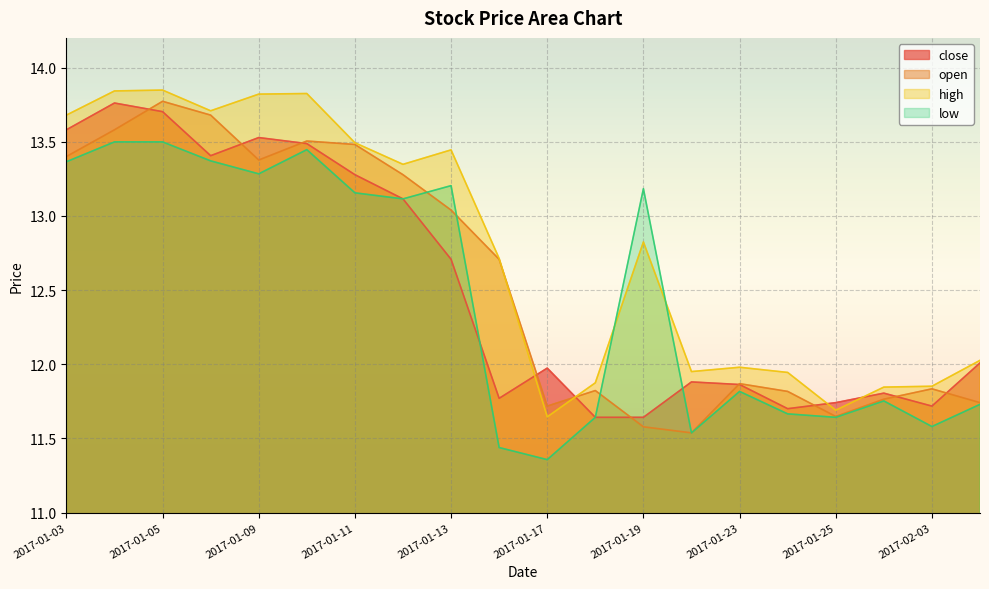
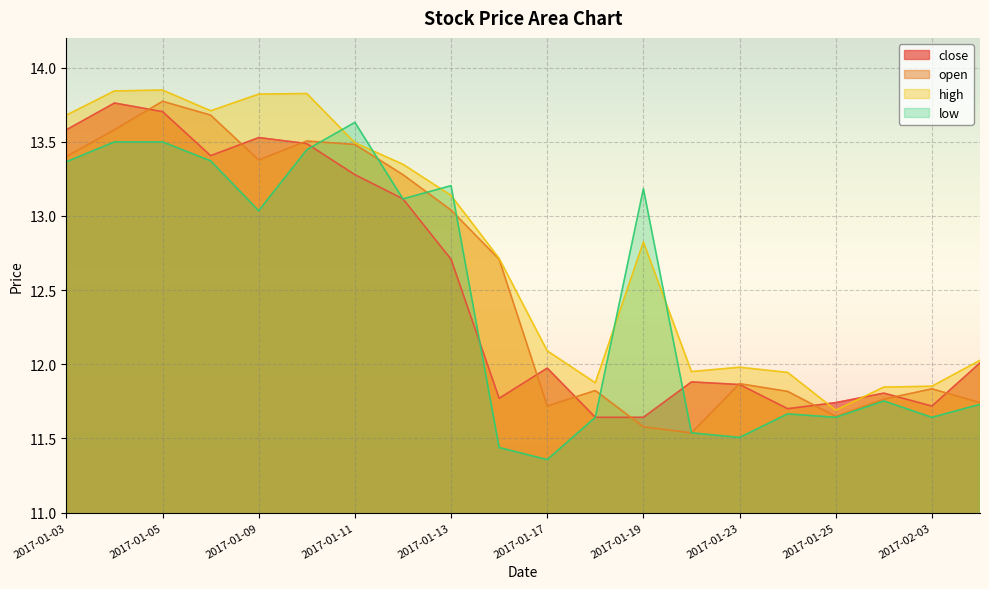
  {
    "high": {
      "2017-01-03": 13.68,
      "2017-01-05": 13.85,
      "2017-01-09": 13.82,
-     "2017-01-13": 13.45,
-     "2017-01-17": 11.65,
+     "2017-01-13": 13.14,
+     "2017-01-17": 12.09,
      "2017-01-19": 12.82,
      "2017-01-23": 11.98,
      "2017-01-25": 11.69,
      "2017-02-03": 11.85
    },
    "low": {
      "2017-01-03": 13.37,
      "2017-01-05": 13.50,
-     "2017-01-09": 13.28,
-     "2017-01-11": 13.16,
+     "2017-01-09": 13.03,
+     "2017-01-11": 13.63,
      "2017-01-13": 13.20,
      "2017-01-17": 11.36,
      "2017-01-19": 13.18,
-     "2017-01-23": 11.82,
-     "2017-02-03": 11.58
+     "2017-01-23": 11.51,
+     "2017-02-03": 11.64
    }
  }
